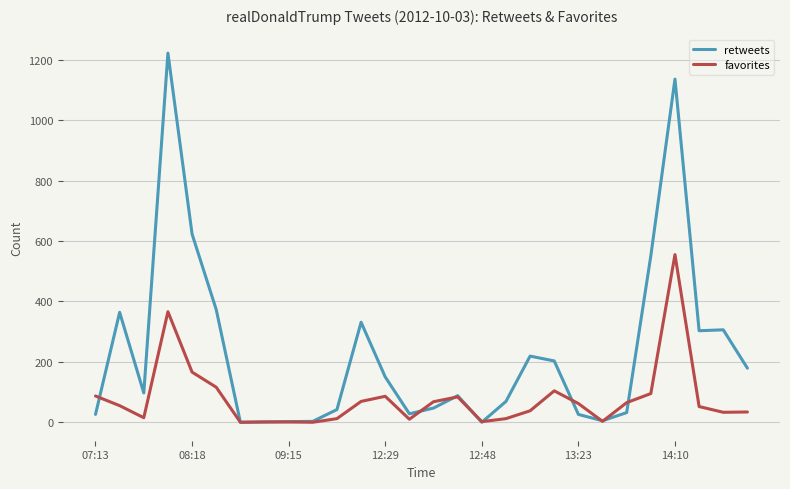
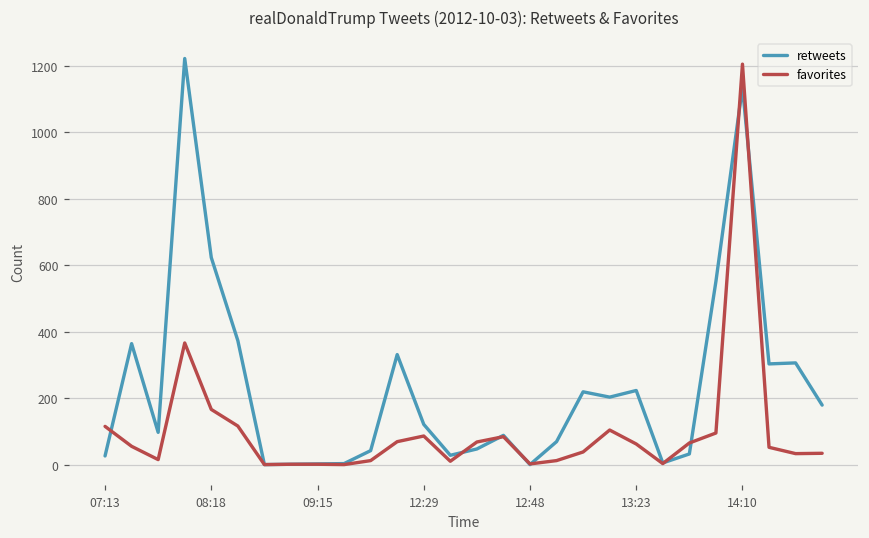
  {
    "retweets": {
      "07:13": 30,
      "08:18": 620,
-     "12:29": 150,
-     "13:23": 30,
+     "12:29": 120,
+     "13:23": 220,
      "14:10": 1140
    },
    "favorites": {
-     "07:13": 90,
+     "07:13": 120,
      "08:18": 170,
      "12:29": 90,
      "13:23": 60,
-     "14:10": 560
+     "14:10": 1210
    }
  }
